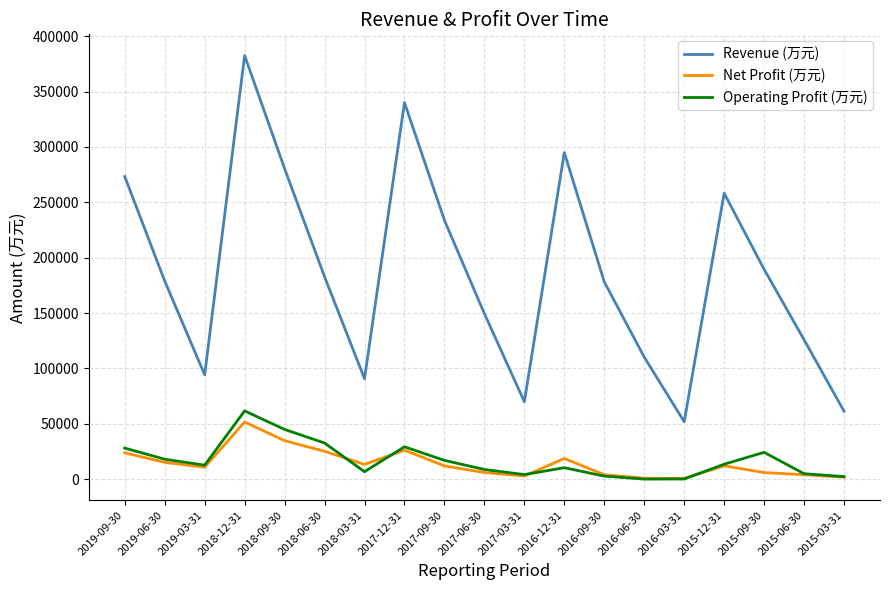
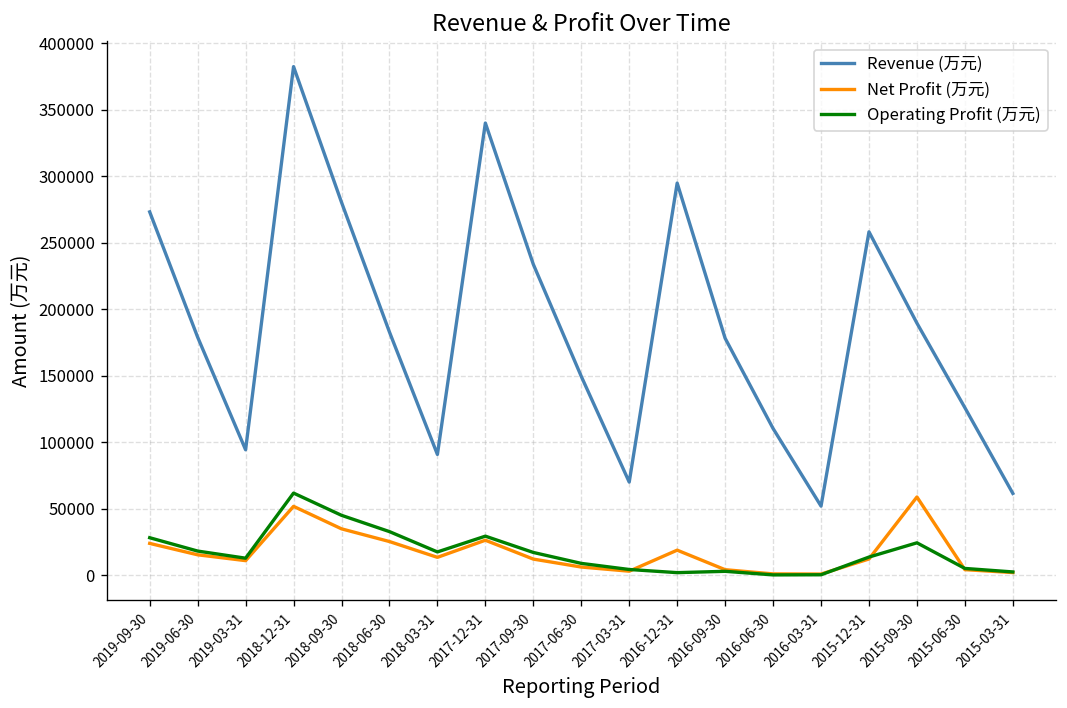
  {
    "Revenue (万元)": {
      "2019-09-30": 273000,
      "2019-06-30": 179000,
      "2019-03-31": 94000,
      "2018-12-31": 383000,
      "2018-09-30": 280000,
      "2018-06-30": 183000,
      "2018-03-31": 91000,
      "2017-12-31": 340000,
      "2017-09-30": 234000,
      "2017-06-30": 150000,
      "2017-03-31": 70000,
      "2016-12-31": 295000,
      "2016-09-30": 178000,
      "2016-06-30": 110000,
      "2016-03-31": 52000,
      "2015-12-31": 258000,
      "2015-09-30": 190000,
      "2015-06-30": 126000,
      "2015-03-31": 61000
    },
    "Net Profit (万元)": {
      "2019-09-30": 24000,
      "2019-06-30": 15000,
      "2018-12-31": 52000,
      "2018-09-30": 35000,
      "2018-06-30": 25000,
      "2018-03-31": 13000,
      "2017-12-31": 26000,
      "2017-09-30": 12000,
      "2017-06-30": 6000,
      "2016-12-31": 19000,
-     "2015-09-30": 6000
+     "2015-09-30": 59000
    },
    "Operating Profit (万元)": {
      "2019-09-30": 28000,
      "2019-06-30": 18000,
      "2018-12-31": 62000,
      "2018-09-30": 45000,
      "2018-06-30": 33000,
-     "2018-03-31": 7000,
+     "2018-03-31": 17000,
      "2017-12-31": 29000,
      "2017-09-30": 17000,
      "2017-06-30": 9000,
-     "2016-12-31": 10000,
+     "2016-12-31": 2000,
      "2015-09-30": 24000
    }
  }
